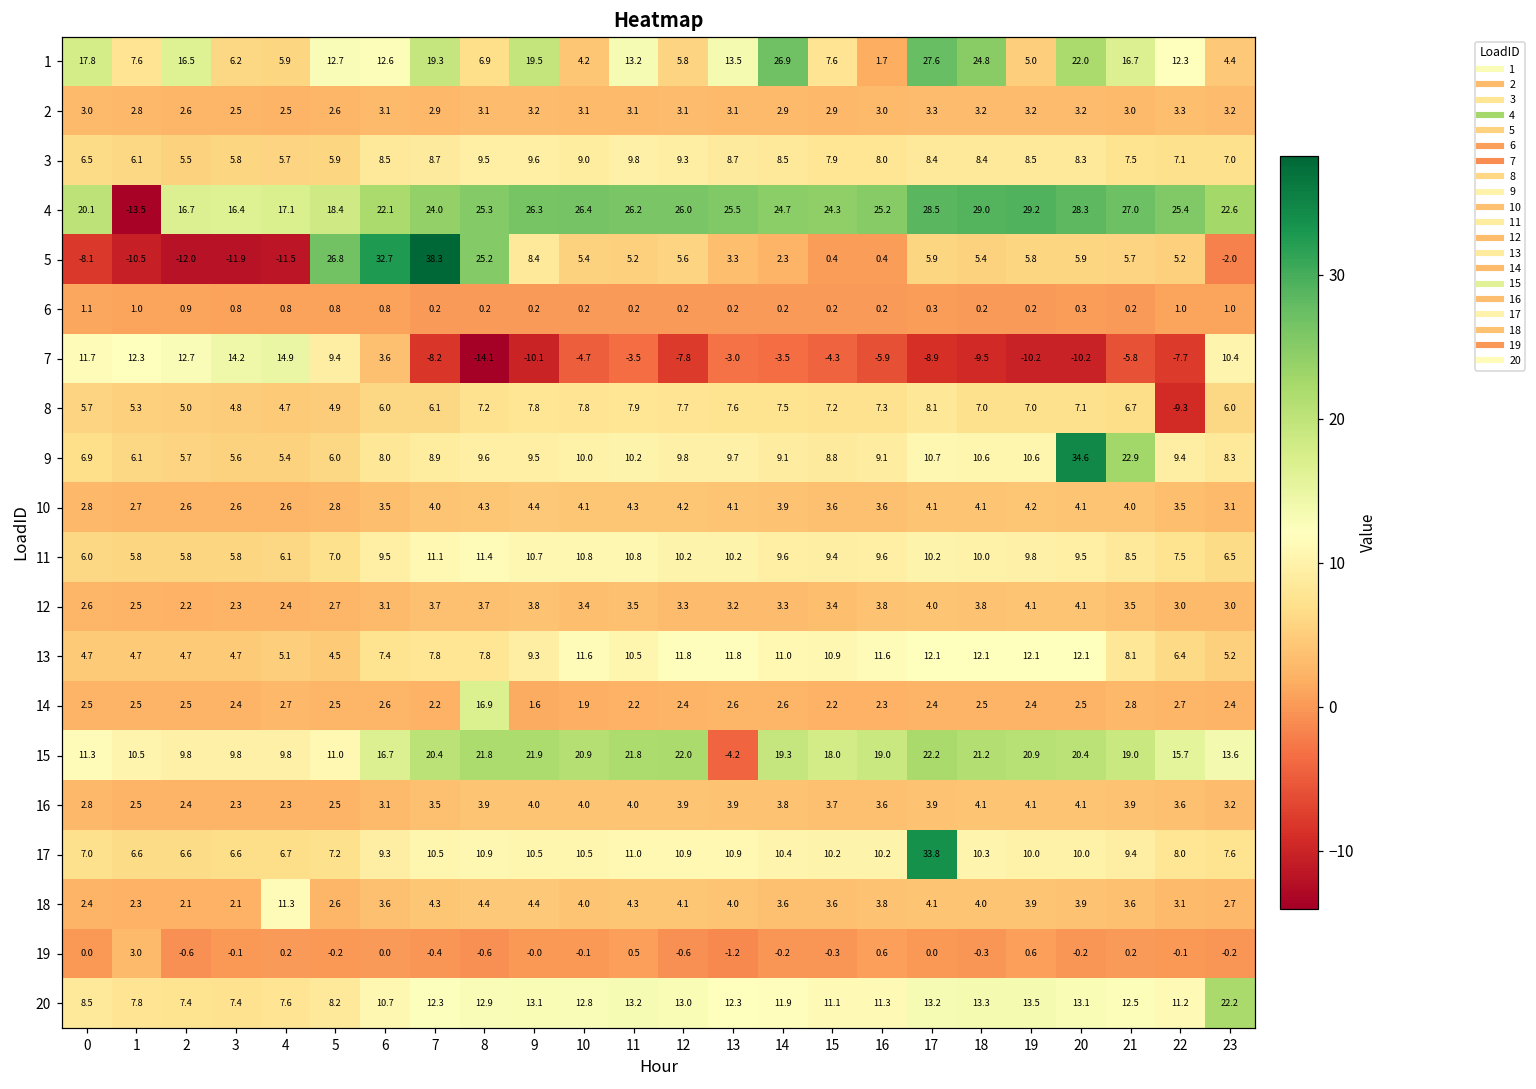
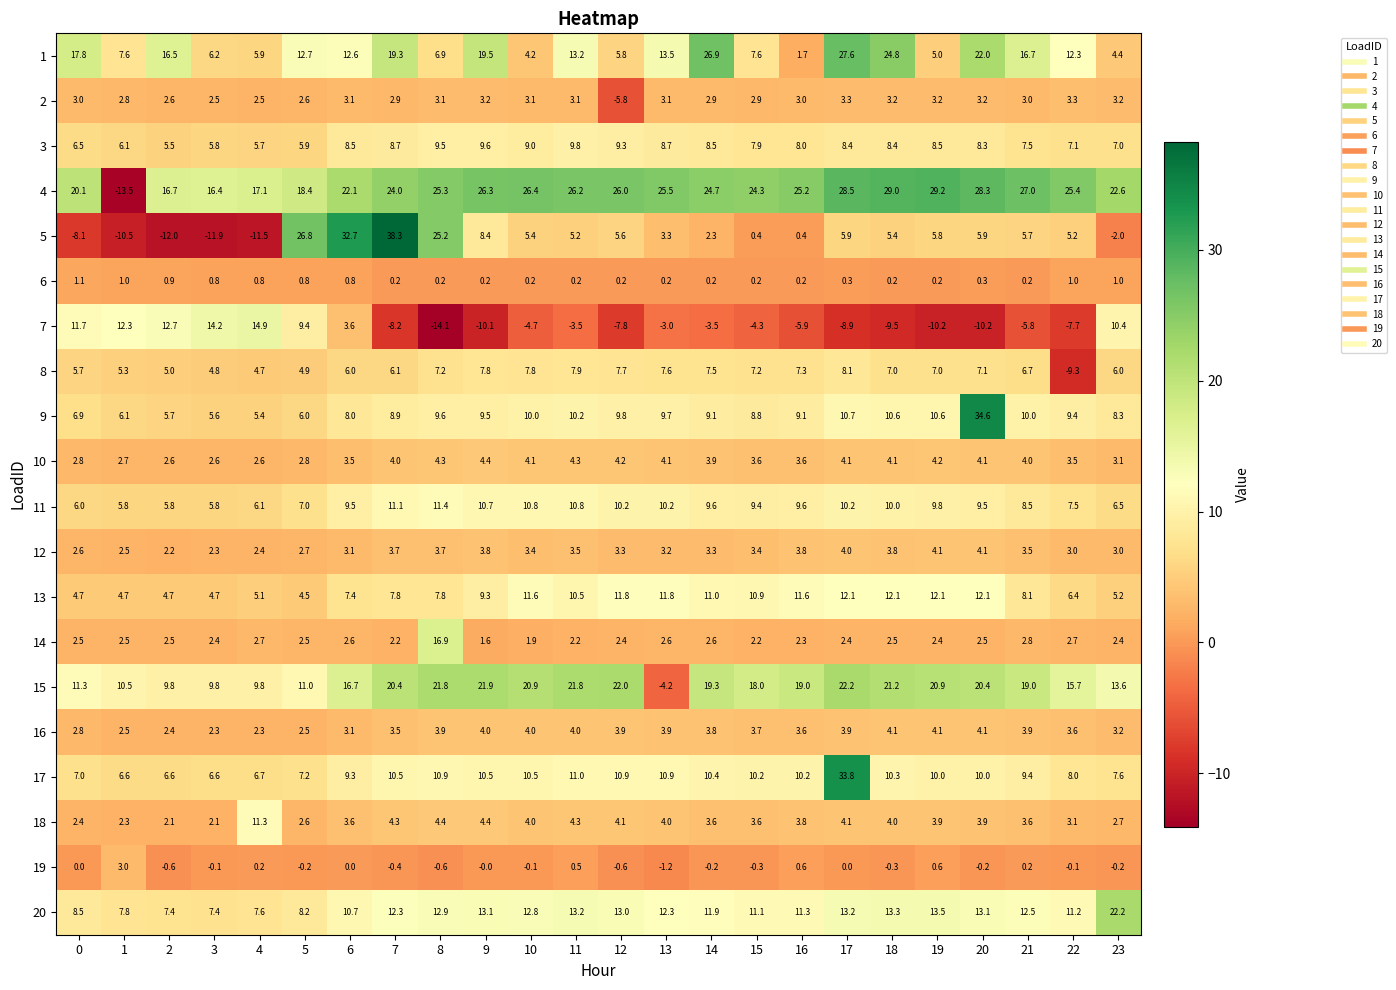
  {
    "2": {
      "0": 3.0,
      "1": 2.8,
      "2": 2.6,
      "3": 2.5,
      "4": 2.5,
      "5": 2.6,
      "6": 3.1,
      "7": 2.9,
      "8": 3.1,
      "9": 3.2,
      "10": 3.1,
      "11": 3.1,
-     "12": 3.1,
+     "12": -5.8,
      "13": 3.1,
      "14": 2.9,
      "15": 2.9,
      "16": 3.0,
      "17": 3.3,
      "18": 3.2,
      "19": 3.2,
      "20": 3.2,
      "21": 3.0,
      "22": 3.3,
      "23": 3.2
    },
    "9": {
      "0": 6.9,
      "1": 6.1,
      "2": 5.7,
      "3": 5.6,
      "4": 5.4,
      "5": 6.0,
      "6": 8.0,
      "7": 8.9,
      "8": 9.6,
      "9": 9.5,
      "10": 10.0,
      "11": 10.2,
      "12": 9.8,
      "13": 9.7,
      "14": 9.1,
      "15": 8.8,
      "16": 9.1,
      "17": 10.7,
      "18": 10.6,
      "19": 10.6,
      "20": 34.6,
-     "21": 22.9,
+     "21": 10.0,
      "22": 9.4,
      "23": 8.3
    }
  }
